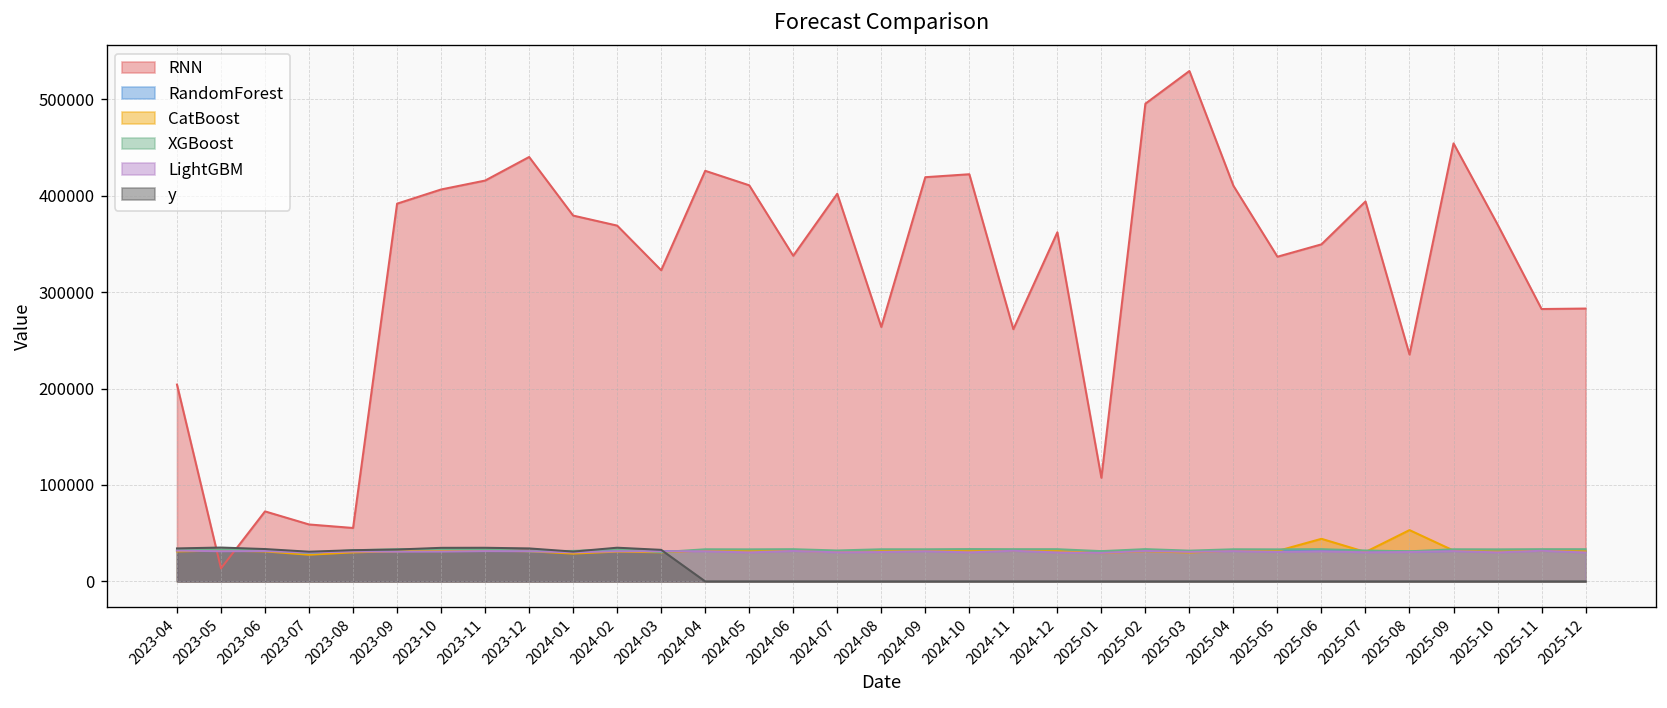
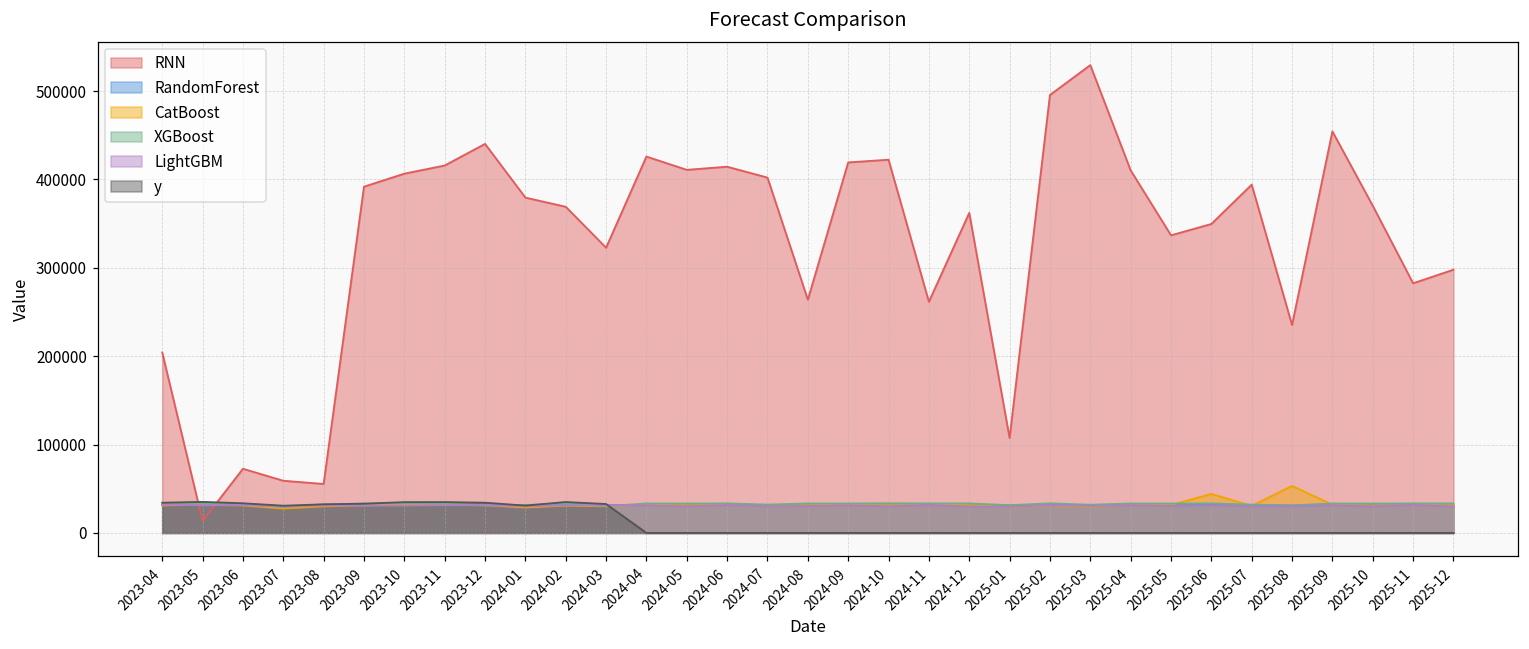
  {
    "RNN": {
      "2023-04": 200000,
      "2023-05": 10000,
      "2023-06": 70000,
      "2023-07": 60000,
      "2023-08": 60000,
      "2023-09": 390000,
      "2023-10": 410000,
      "2023-11": 420000,
      "2023-12": 440000,
      "2024-01": 380000,
      "2024-02": 370000,
      "2024-03": 320000,
      "2024-04": 430000,
      "2024-05": 410000,
-     "2024-06": 340000,
+     "2024-06": 410000,
      "2024-07": 400000,
      "2024-08": 260000,
      "2024-09": 420000,
      "2024-10": 420000,
      "2024-11": 260000,
      "2024-12": 360000,
      "2025-01": 110000,
      "2025-02": 500000,
      "2025-03": 530000,
      "2025-04": 410000,
      "2025-05": 340000,
      "2025-06": 350000,
      "2025-07": 390000,
      "2025-08": 240000,
      "2025-09": 450000,
      "2025-10": 370000,
      "2025-11": 280000,
-     "2025-12": 280000
+     "2025-12": 300000
    },
    "CatBoost": {
      "2025-06": 40000,
      "2025-08": 50000
    },
    "y": {
      "2024-04": 0,
      "2024-05": 0,
      "2024-06": 0,
      "2024-07": 0,
      "2024-08": 0,
      "2024-09": 0,
      "2024-10": 0,
      "2024-11": 0,
      "2024-12": 0,
      "2025-01": 0,
      "2025-02": 0,
      "2025-03": 0,
      "2025-04": 0,
      "2025-05": 0,
      "2025-06": 0,
      "2025-07": 0,
      "2025-08": 0,
      "2025-09": 0,
      "2025-10": 0,
      "2025-11": 0,
      "2025-12": 0
    }
  }
